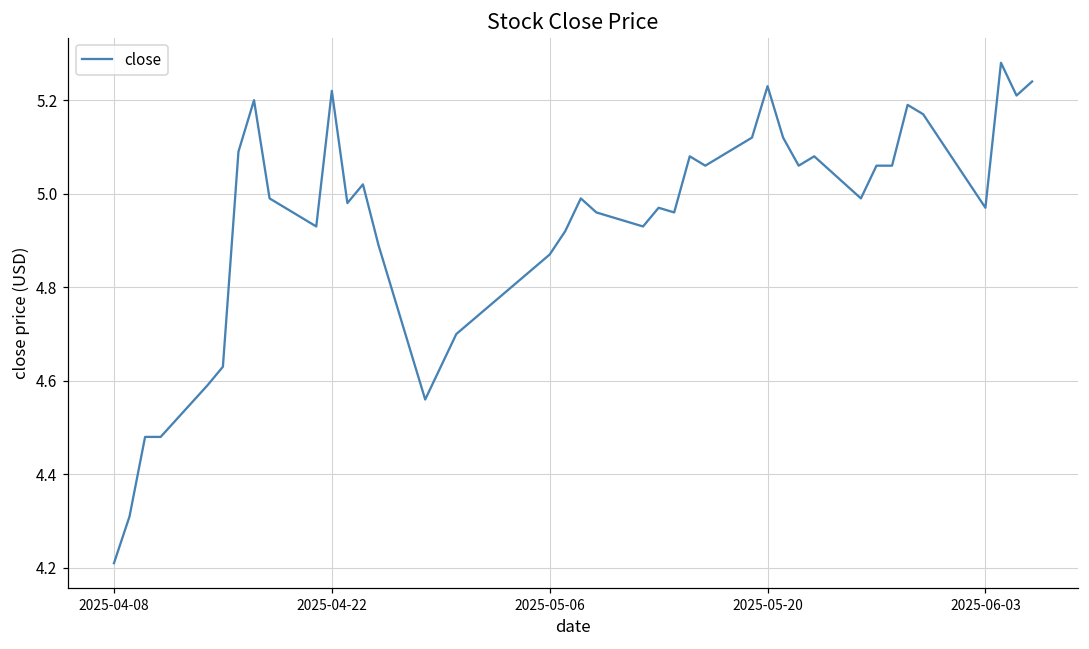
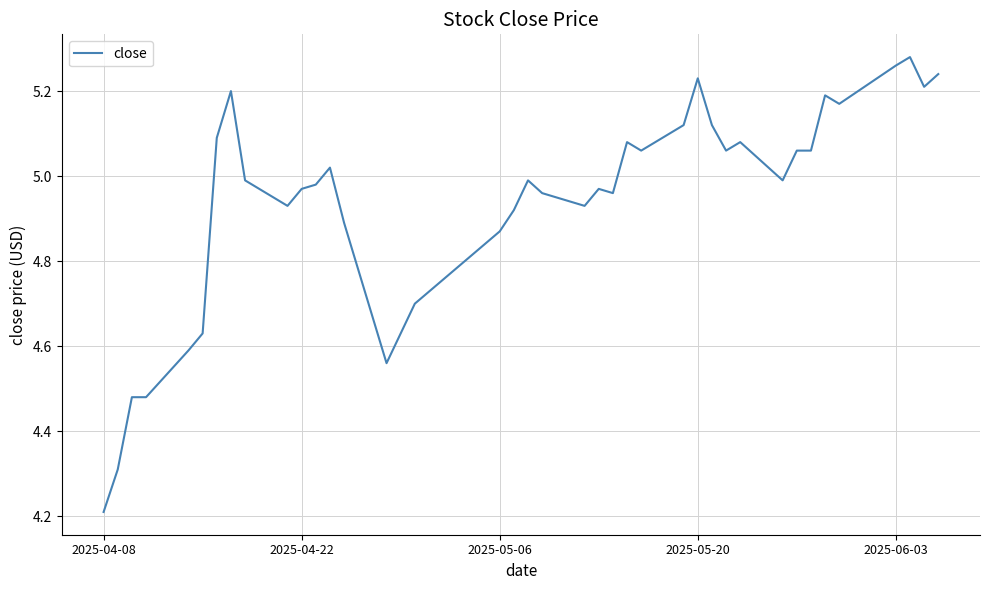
  {
    "2025-04-08": 4.21,
-   "2025-04-22": 5.22,
+   "2025-04-22": 4.97,
    "2025-05-06": 4.87,
    "2025-05-20": 5.23,
-   "2025-06-03": 4.97
+   "2025-06-03": 5.26
  }
